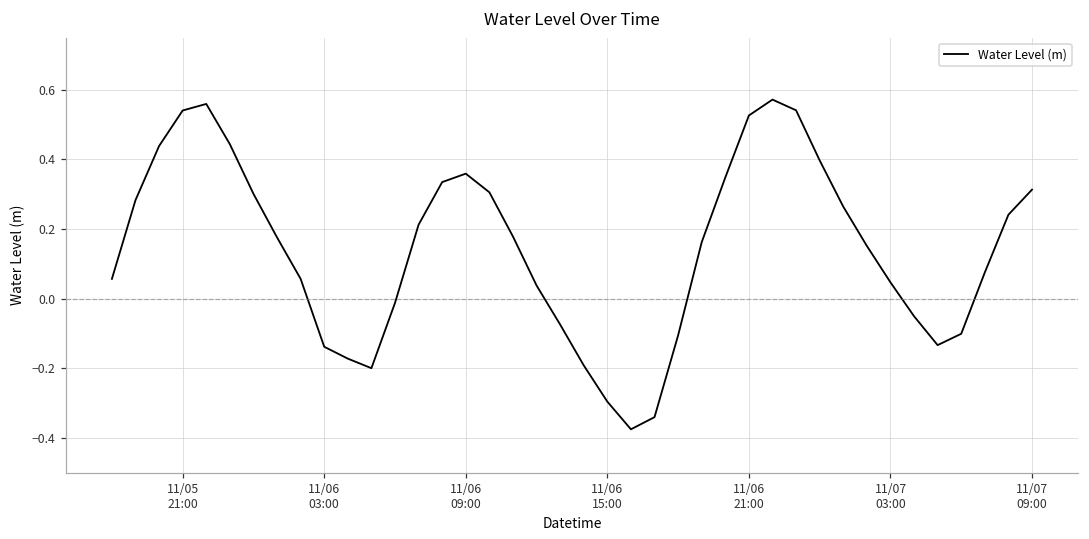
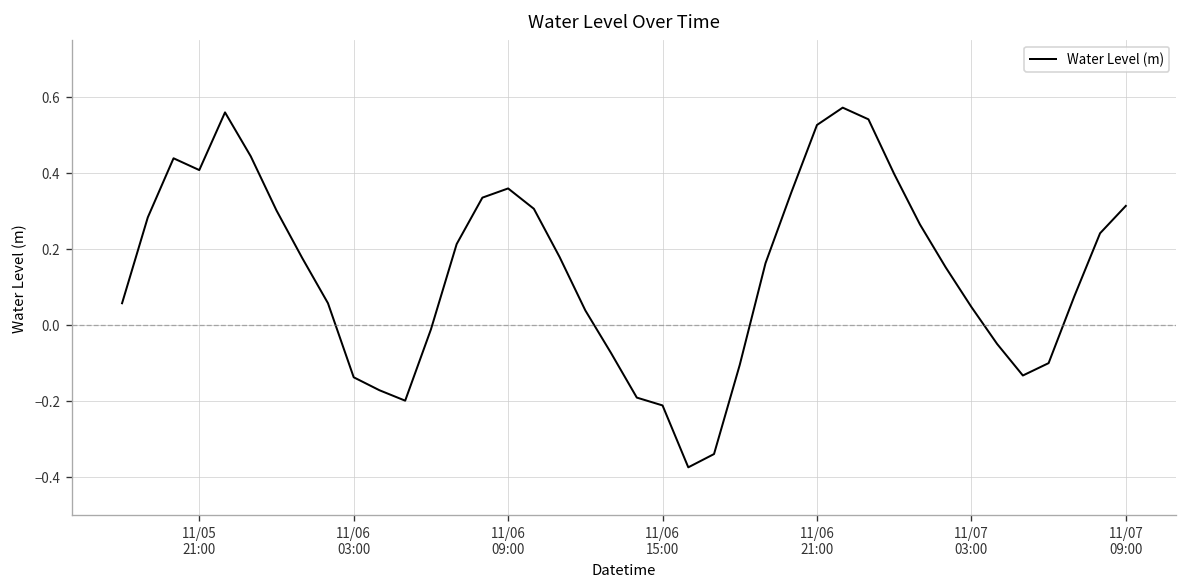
  {
-   "11/05 21:00": 0.54,
+   "11/05 21:00": 0.41,
    "11/06 03:00": -0.14,
    "11/06 09:00": 0.36,
-   "11/06 15:00": -0.30,
+   "11/06 15:00": -0.21,
    "11/06 21:00": 0.53,
    "11/07 03:00": 0.05,
    "11/07 09:00": 0.31
  }
